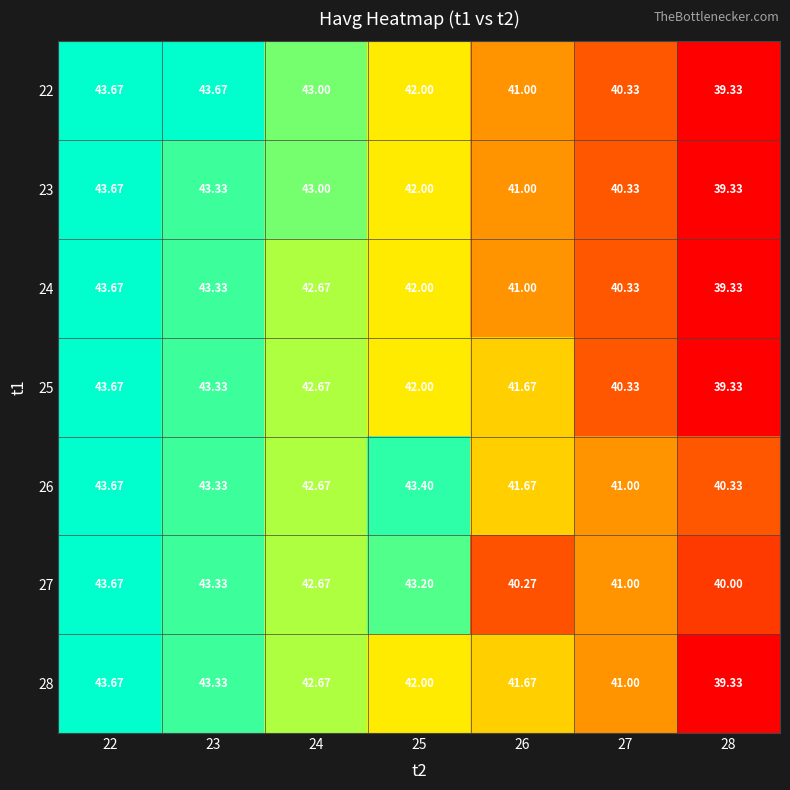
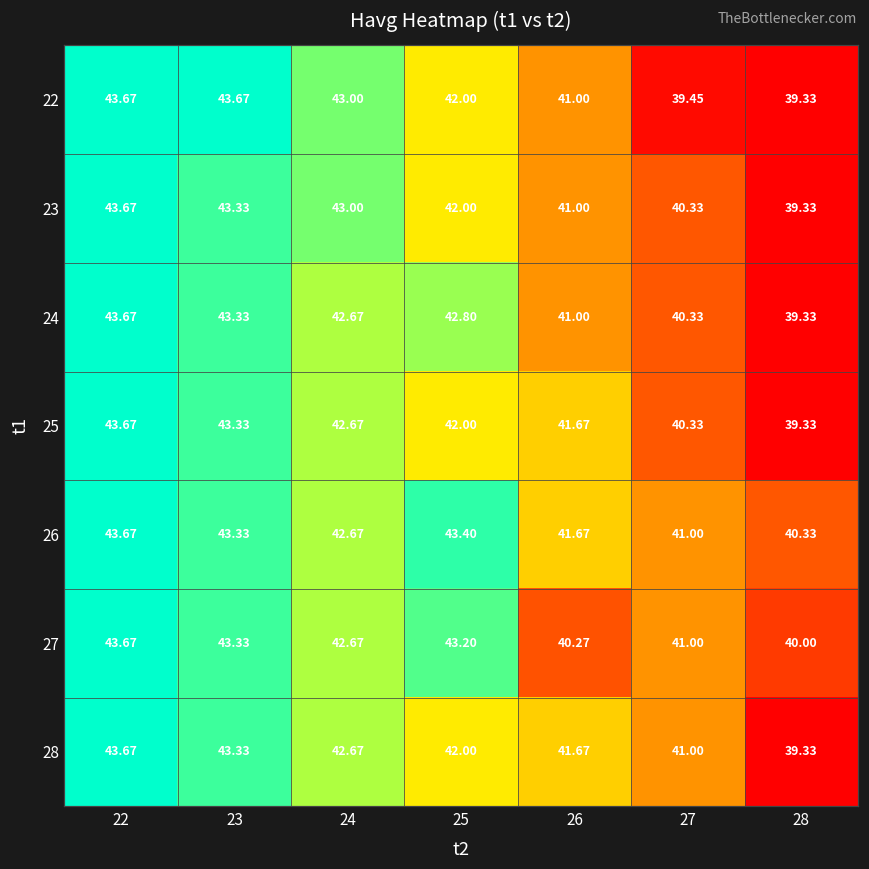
  {
    "22": {
      "22": 43.67,
      "23": 43.67,
      "24": 43.00,
      "25": 42.00,
      "26": 41.00,
-     "27": 40.33,
+     "27": 39.45,
      "28": 39.33
    },
    "23": {
      "22": 43.67,
      "23": 43.33,
      "24": 43.00,
      "25": 42.00,
      "26": 41.00,
      "27": 40.33,
      "28": 39.33
    },
    "24": {
      "22": 43.67,
      "23": 43.33,
      "24": 42.67,
-     "25": 42.00,
+     "25": 42.80,
      "26": 41.00,
      "27": 40.33,
      "28": 39.33
    },
    "25": {
      "22": 43.67,
      "23": 43.33,
      "24": 42.67,
      "25": 42.00,
      "26": 41.67,
      "27": 40.33,
      "28": 39.33
    },
    "26": {
      "22": 43.67,
      "23": 43.33,
      "24": 42.67,
      "25": 43.40,
      "26": 41.67,
      "27": 41.00,
      "28": 40.33
    },
    "27": {
      "22": 43.67,
      "23": 43.33,
      "24": 42.67,
      "25": 43.20,
      "26": 40.27,
      "27": 41.00,
      "28": 40.00
    },
    "28": {
      "22": 43.67,
      "23": 43.33,
      "24": 42.67,
      "25": 42.00,
      "26": 41.67,
      "27": 41.00,
      "28": 39.33
    }
  }
